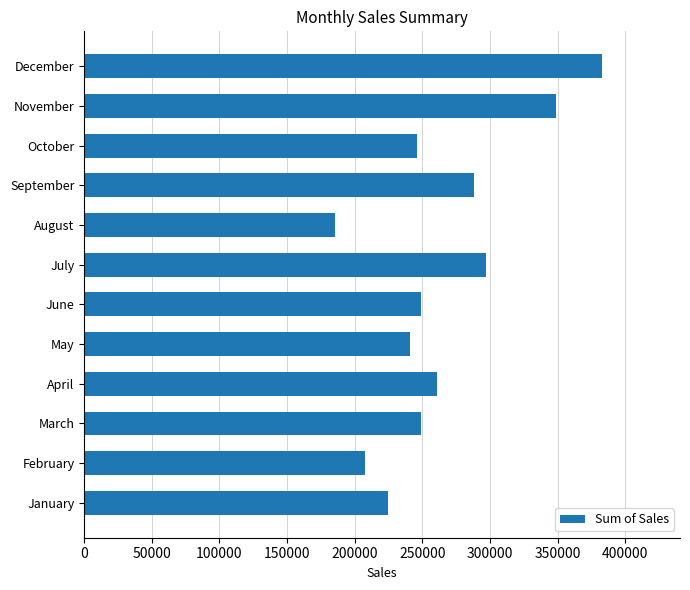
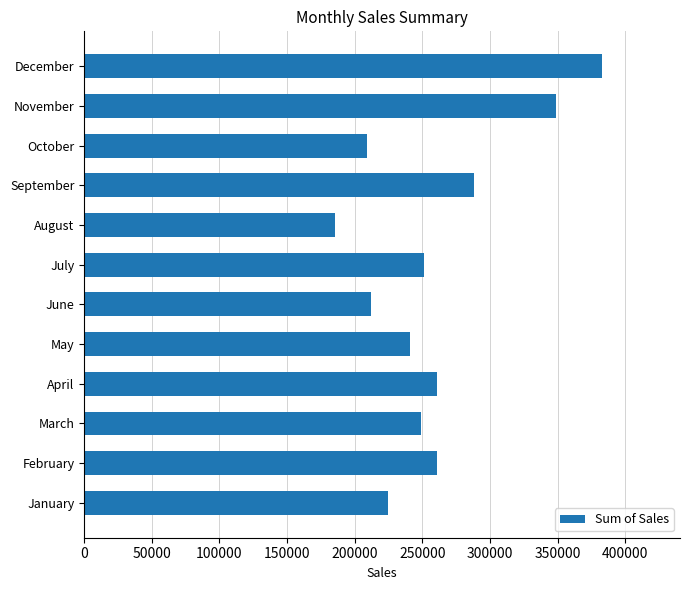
  {
    "December": 383000,
    "November": 349000,
-   "October": 246000,
+   "October": 209000,
    "September": 288000,
    "August": 185000,
-   "July": 297000,
-   "June": 249000,
+   "July": 251000,
+   "June": 212000,
    "May": 241000,
    "April": 261000,
    "March": 249000,
-   "February": 208000,
+   "February": 261000,
    "January": 224000
  }
